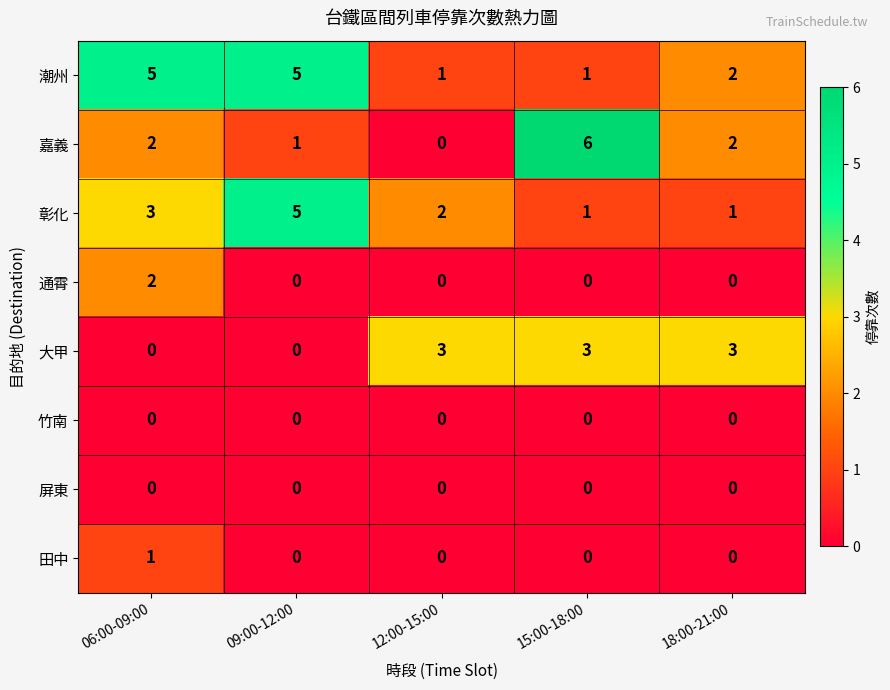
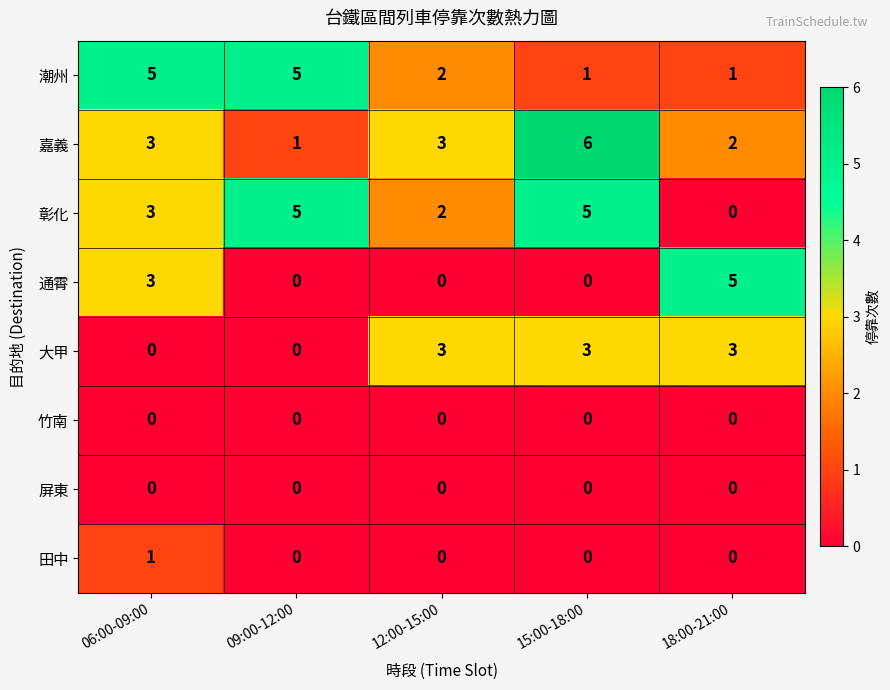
  {
    "潮州": {
      "06:00-09:00": 5,
      "09:00-12:00": 5,
-     "12:00-15:00": 1,
+     "12:00-15:00": 2,
      "15:00-18:00": 1,
-     "18:00-21:00": 2
+     "18:00-21:00": 1
    },
    "嘉義": {
-     "06:00-09:00": 2,
+     "06:00-09:00": 3,
      "09:00-12:00": 1,
-     "12:00-15:00": 0,
+     "12:00-15:00": 3,
      "15:00-18:00": 6,
      "18:00-21:00": 2
    },
    "彰化": {
      "06:00-09:00": 3,
      "09:00-12:00": 5,
      "12:00-15:00": 2,
-     "15:00-18:00": 1,
-     "18:00-21:00": 1
+     "15:00-18:00": 5,
+     "18:00-21:00": 0
    },
    "通霄": {
-     "06:00-09:00": 2,
+     "06:00-09:00": 3,
      "09:00-12:00": 0,
      "12:00-15:00": 0,
      "15:00-18:00": 0,
-     "18:00-21:00": 0
+     "18:00-21:00": 5
    },
    "大甲": {
      "06:00-09:00": 0,
      "09:00-12:00": 0,
      "12:00-15:00": 3,
      "15:00-18:00": 3,
      "18:00-21:00": 3
    },
    "竹南": {
      "06:00-09:00": 0,
      "09:00-12:00": 0,
      "12:00-15:00": 0,
      "15:00-18:00": 0,
      "18:00-21:00": 0
    },
    "屏東": {
      "06:00-09:00": 0,
      "09:00-12:00": 0,
      "12:00-15:00": 0,
      "15:00-18:00": 0,
      "18:00-21:00": 0
    },
    "田中": {
      "06:00-09:00": 1,
      "09:00-12:00": 0,
      "12:00-15:00": 0,
      "15:00-18:00": 0,
      "18:00-21:00": 0
    }
  }
